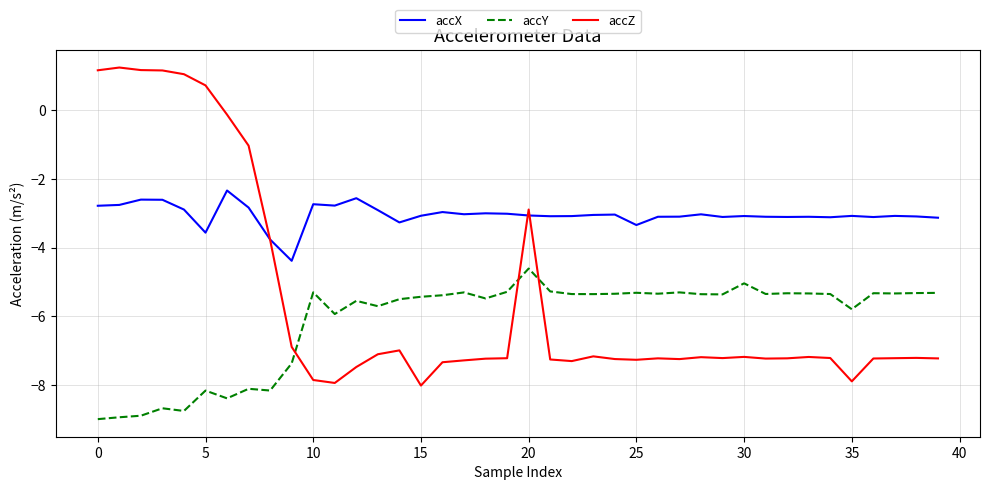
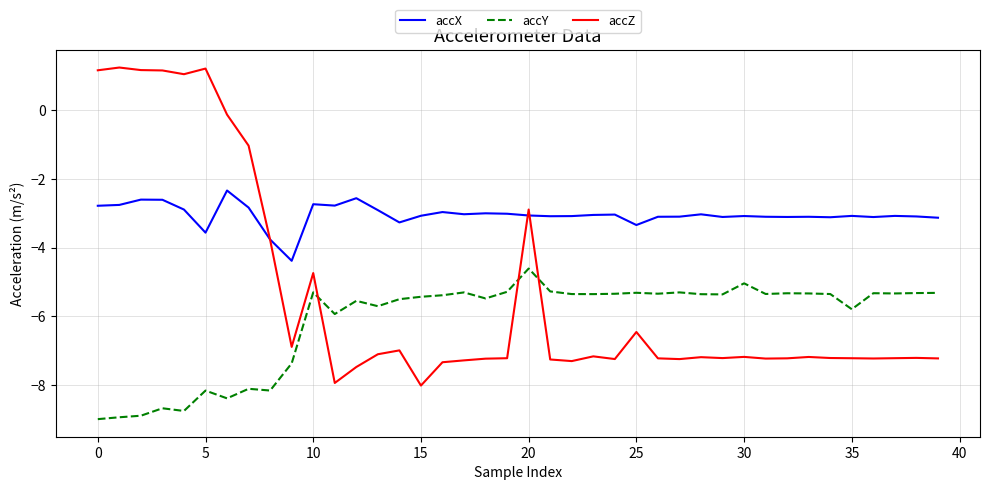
  {
    "accX": {
      "0": -2.8,
      "5": -3.6,
      "10": -2.7,
      "15": -3.1,
      "20": -3.1,
      "25": -3.3,
      "30": -3.1,
      "35": -3.1
    },
    "accY": {
      "0": -9.0,
      "5": -8.2,
      "10": -5.3,
      "15": -5.4,
      "20": -4.6,
      "25": -5.3,
      "30": -5.0,
      "35": -5.8
    },
    "accZ": {
      "0": 1.2,
-     "5": 0.7,
-     "10": -7.9,
+     "5": 1.2,
+     "10": -4.7,
      "15": -8.0,
      "20": -2.9,
-     "25": -7.3,
+     "25": -6.5,
      "30": -7.2,
-     "35": -7.9
+     "35": -7.2
    }
  }
